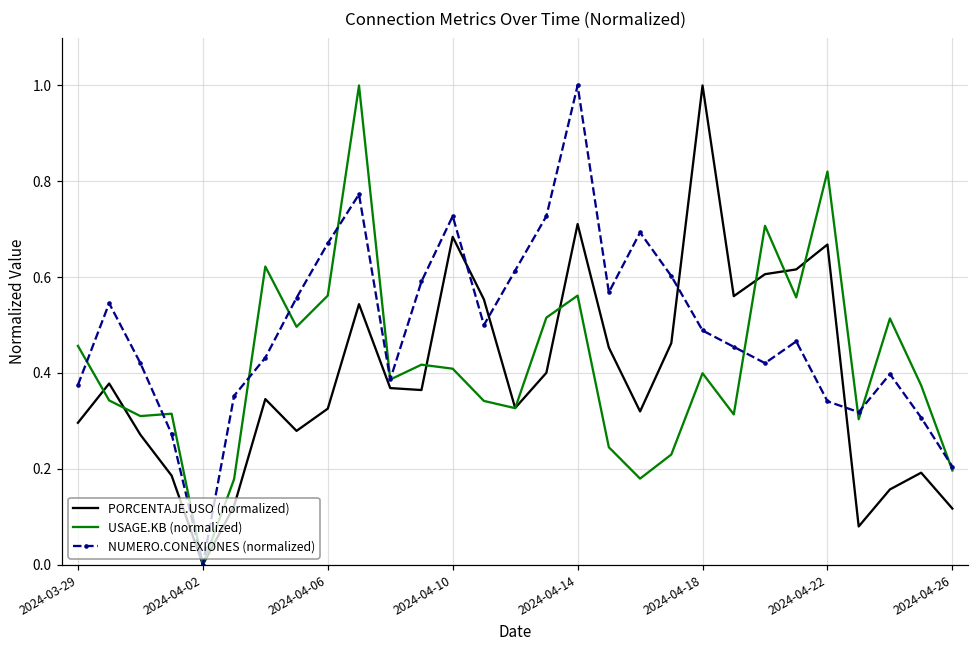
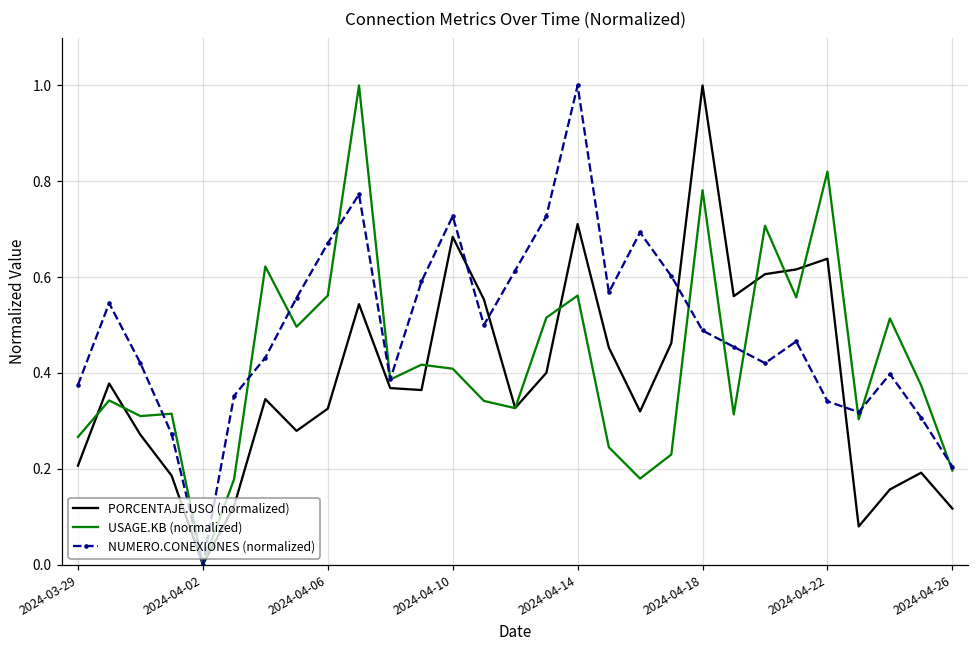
  {
    "PORCENTAJE.USO (normalized)": {
-     "2024-03-29": 0.30,
+     "2024-03-29": 0.21,
      "2024-04-06": 0.33,
      "2024-04-10": 0.68,
      "2024-04-14": 0.71,
      "2024-04-18": 1.00,
-     "2024-04-22": 0.67,
+     "2024-04-22": 0.64,
      "2024-04-26": 0.12
    },
    "USAGE.KB (normalized)": {
-     "2024-03-29": 0.46,
+     "2024-03-29": 0.27,
      "2024-04-06": 0.56,
      "2024-04-10": 0.41,
      "2024-04-14": 0.56,
-     "2024-04-18": 0.40,
+     "2024-04-18": 0.78,
      "2024-04-22": 0.82,
      "2024-04-26": 0.20
    },
    "NUMERO.CONEXIONES (normalized)": {
      "2024-03-29": 0.38,
      "2024-04-06": 0.67,
      "2024-04-10": 0.73,
      "2024-04-14": 1.00,
      "2024-04-18": 0.49,
      "2024-04-22": 0.34,
      "2024-04-26": 0.20
    }
  }
